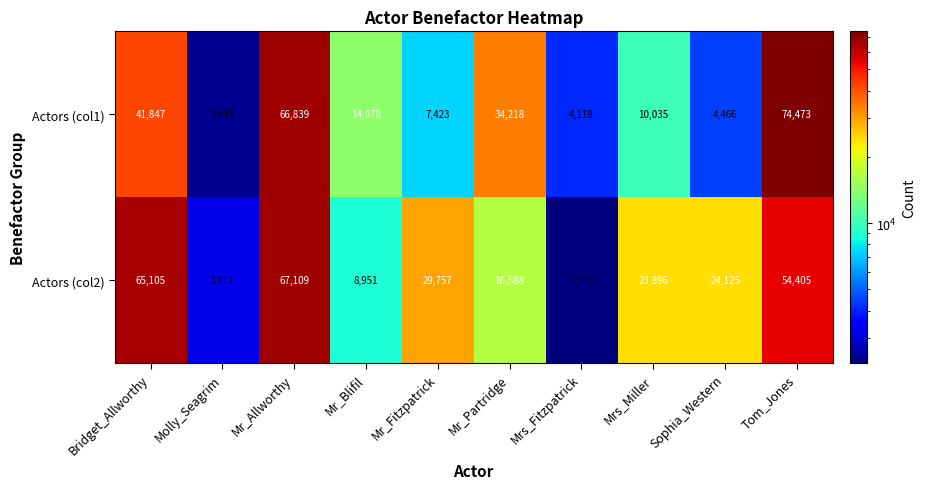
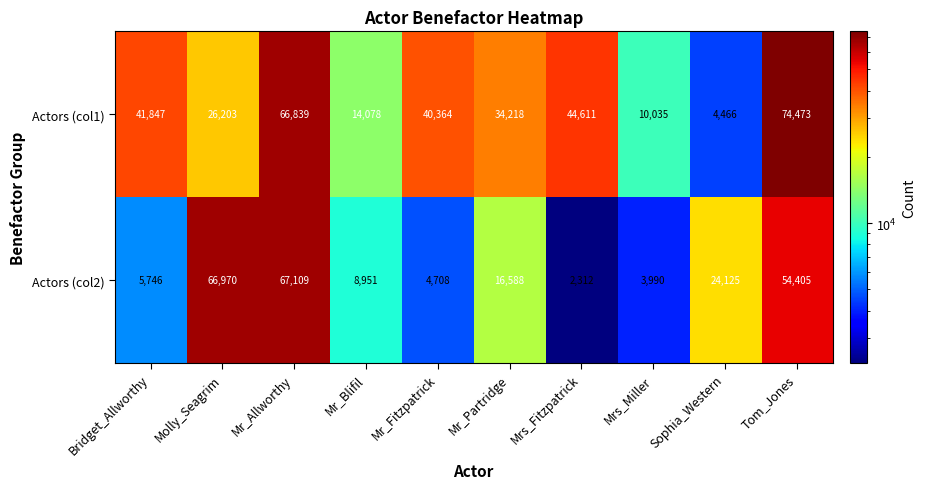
  {
    "Actors (col1)": {
      "Bridget_Allworthy": "41,847",
-     "Molly_Seagrim": "2,448",
+     "Molly_Seagrim": "26,203",
      "Mr_Allworthy": "66,839",
      "Mr_Blifil": "14,078",
-     "Mr_Fitzpatrick": "7,423",
+     "Mr_Fitzpatrick": "40,364",
      "Mr_Partridge": "34,218",
-     "Mrs_Fitzpatrick": "4,118",
+     "Mrs_Fitzpatrick": "44,611",
      "Mrs_Miller": "10,035",
      "Sophia_Western": "4,466",
      "Tom_Jones": "74,473"
    },
    "Actors (col2)": {
-     "Bridget_Allworthy": "65,105",
-     "Molly_Seagrim": "3,211",
+     "Bridget_Allworthy": "5,746",
+     "Molly_Seagrim": "66,970",
      "Mr_Allworthy": "67,109",
      "Mr_Blifil": "8,951",
-     "Mr_Fitzpatrick": "29,757",
+     "Mr_Fitzpatrick": "4,708",
      "Mr_Partridge": "16,588",
      "Mrs_Fitzpatrick": "2,312",
-     "Mrs_Miller": "23,896",
+     "Mrs_Miller": "3,990",
      "Sophia_Western": "24,125",
      "Tom_Jones": "54,405"
    }
  }
